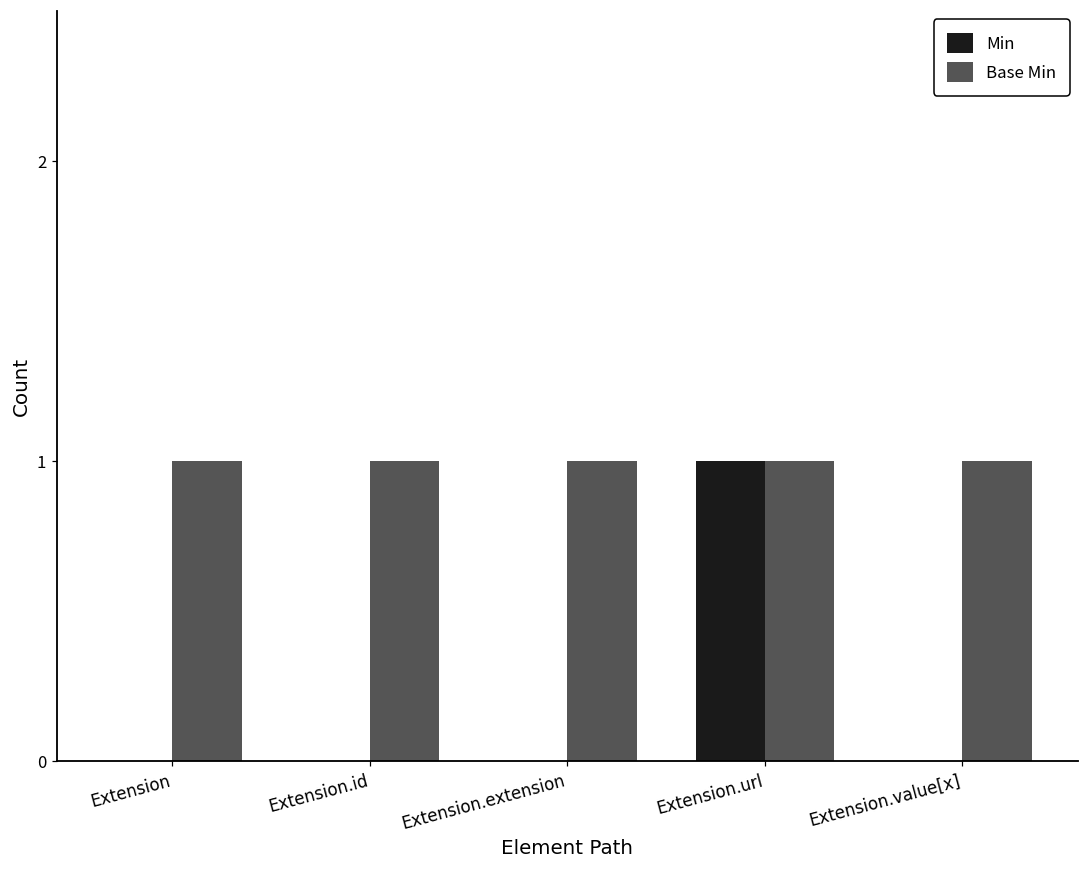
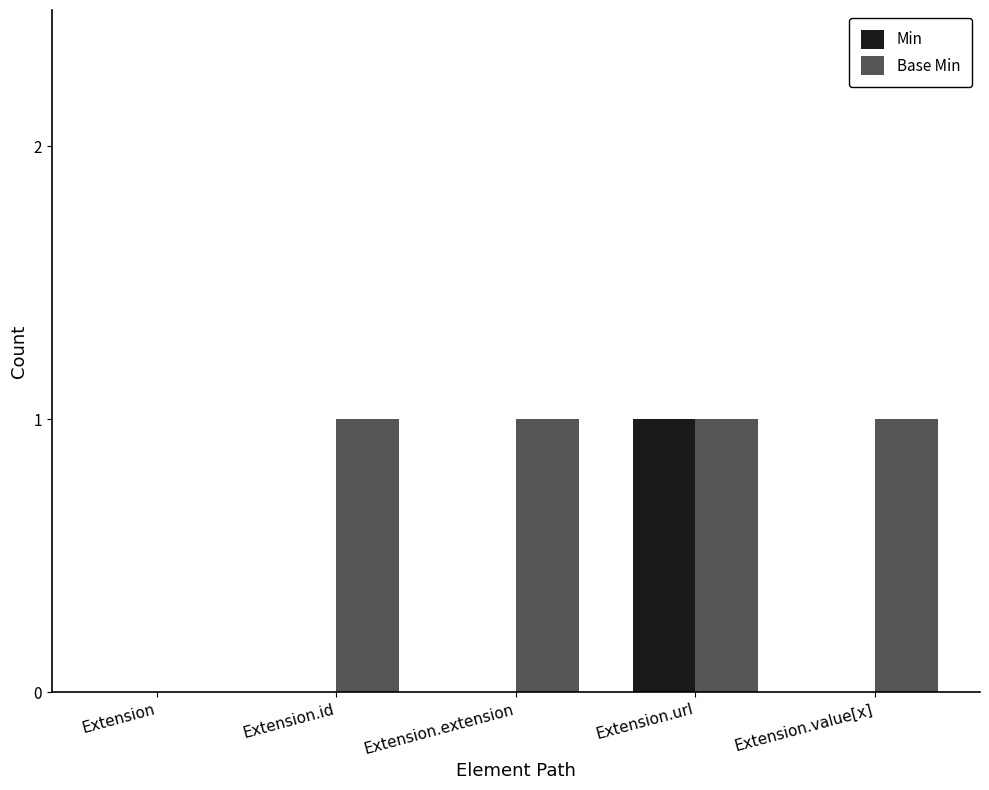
  {
    "Min": {
      "Extension": 0,
      "Extension.id": 0,
      "Extension.extension": 0,
      "Extension.url": 1,
      "Extension.value[x]": 0
    },
    "Base Min": {
-     "Extension": 1,
+     "Extension": 0,
      "Extension.id": 1,
      "Extension.extension": 1,
      "Extension.url": 1,
      "Extension.value[x]": 1
    }
  }
